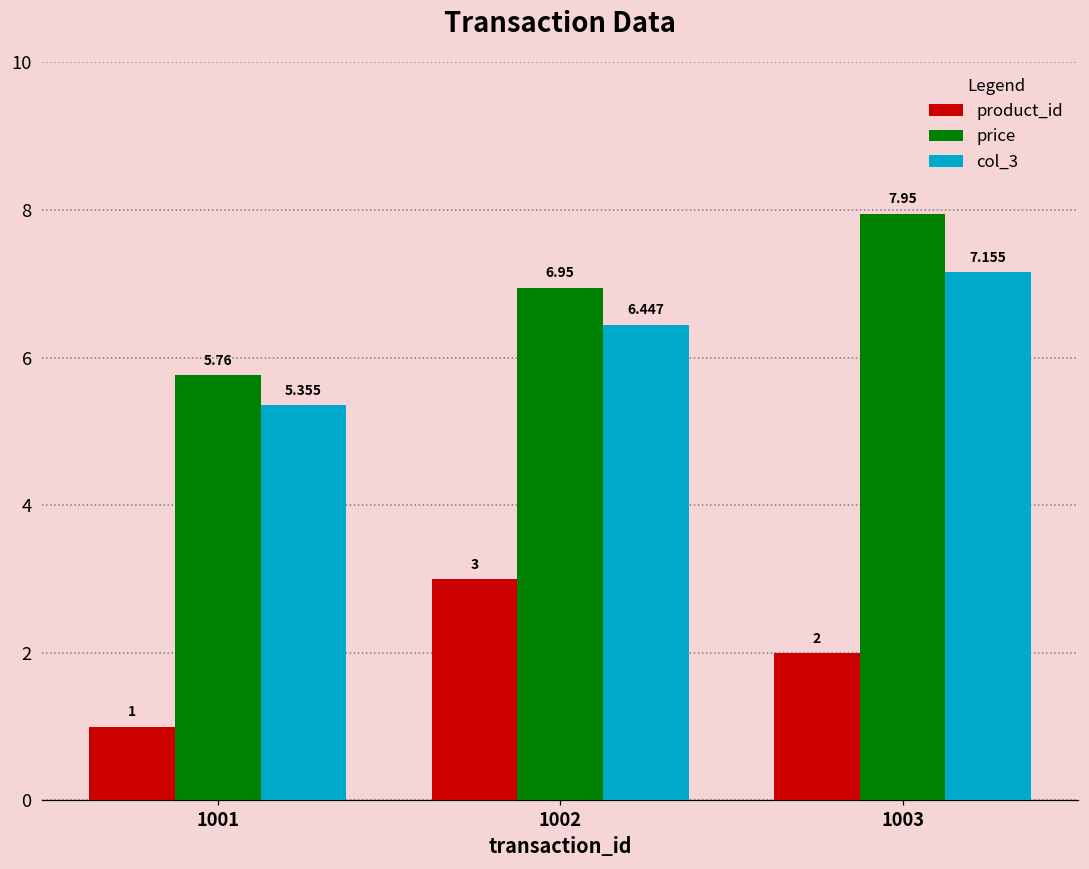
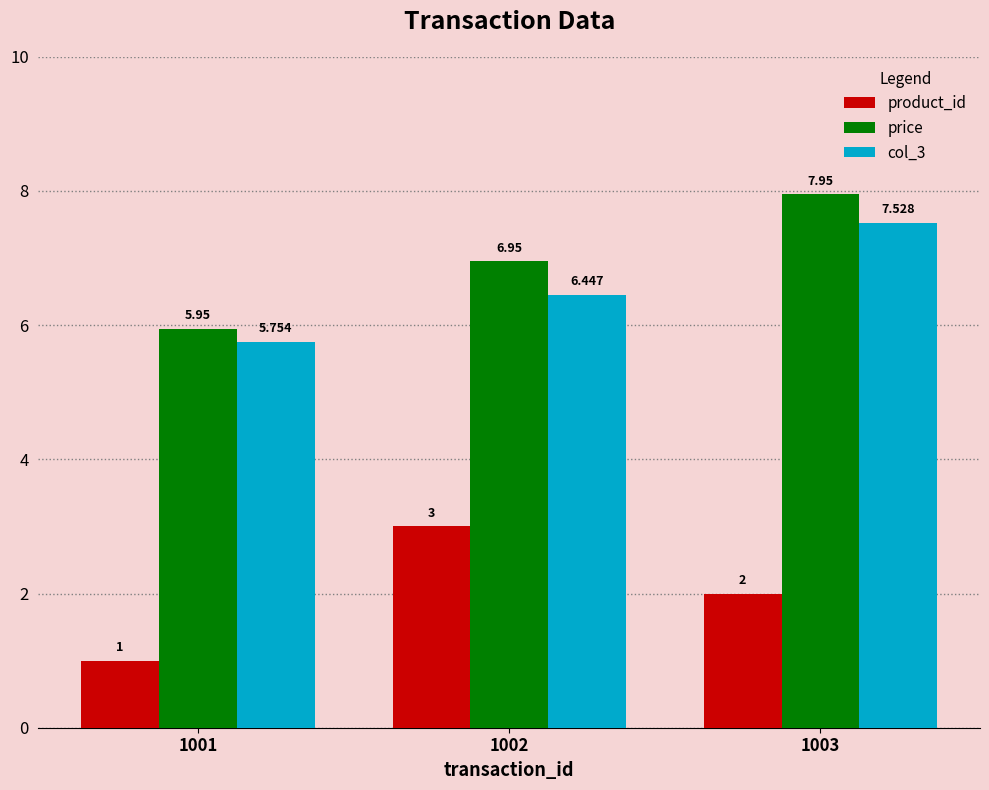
  {
    "product_id": {
      "1001": 1,
      "1002": 3,
      "1003": 2
    },
    "price": {
-     "1001": 5.76,
+     "1001": 5.95,
      "1002": 6.95,
      "1003": 7.95
    },
    "col_3": {
-     "1001": 5.355,
+     "1001": 5.754,
      "1002": 6.447,
-     "1003": 7.155
+     "1003": 7.528
    }
  }
